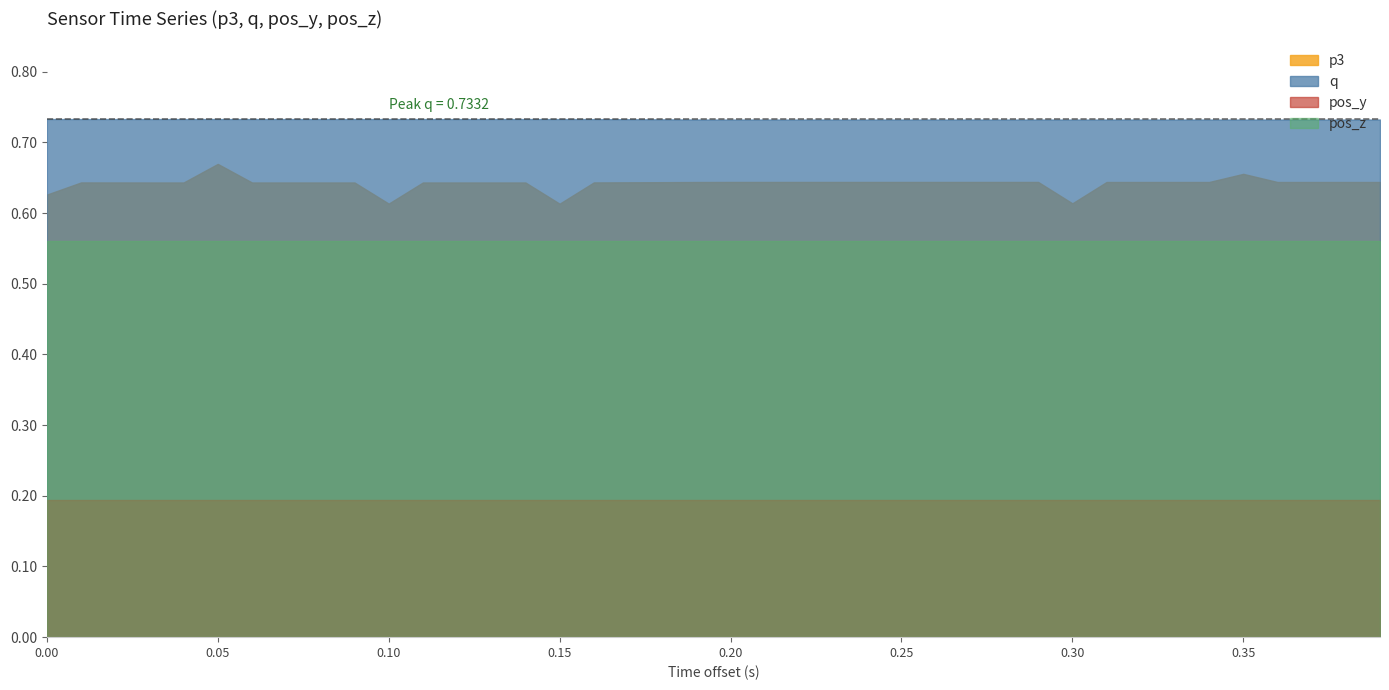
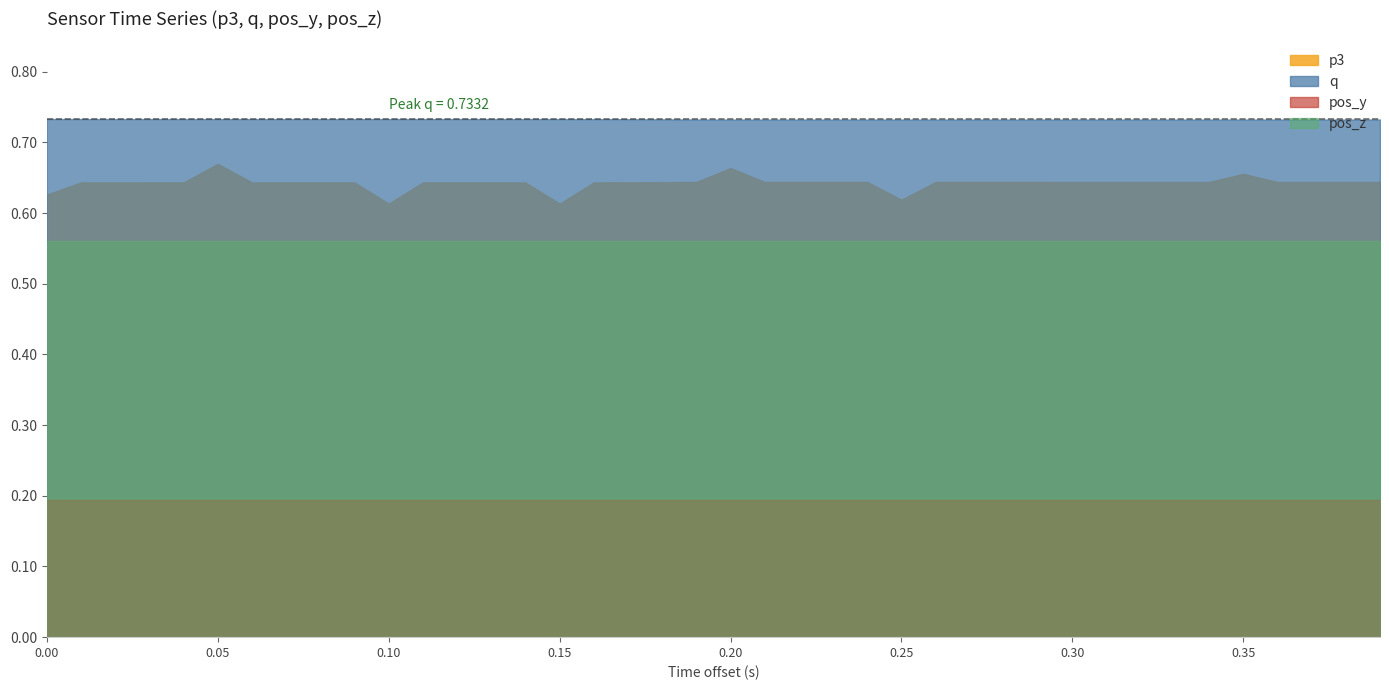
  {
    "p3": {
      "0.00": 0.63,
      "0.05": 0.67,
      "0.10": 0.61,
      "0.15": 0.61,
-     "0.20": 0.64,
-     "0.25": 0.64,
-     "0.30": 0.61,
+     "0.20": 0.66,
+     "0.25": 0.62,
+     "0.30": 0.64,
      "0.35": 0.66
    },
    "q": {
      "0.10": 0.7332
    },
    "pos_y": {
      "0.00": 0.19,
      "0.05": 0.19,
      "0.10": 0.19,
      "0.15": 0.19,
      "0.20": 0.19,
      "0.25": 0.19,
      "0.30": 0.19,
      "0.35": 0.19
    },
    "pos_z": {
      "0.00": 0.56,
      "0.05": 0.56,
      "0.10": 0.56,
      "0.15": 0.56,
      "0.20": 0.56,
      "0.25": 0.56,
      "0.30": 0.56,
      "0.35": 0.56
    }
  }
